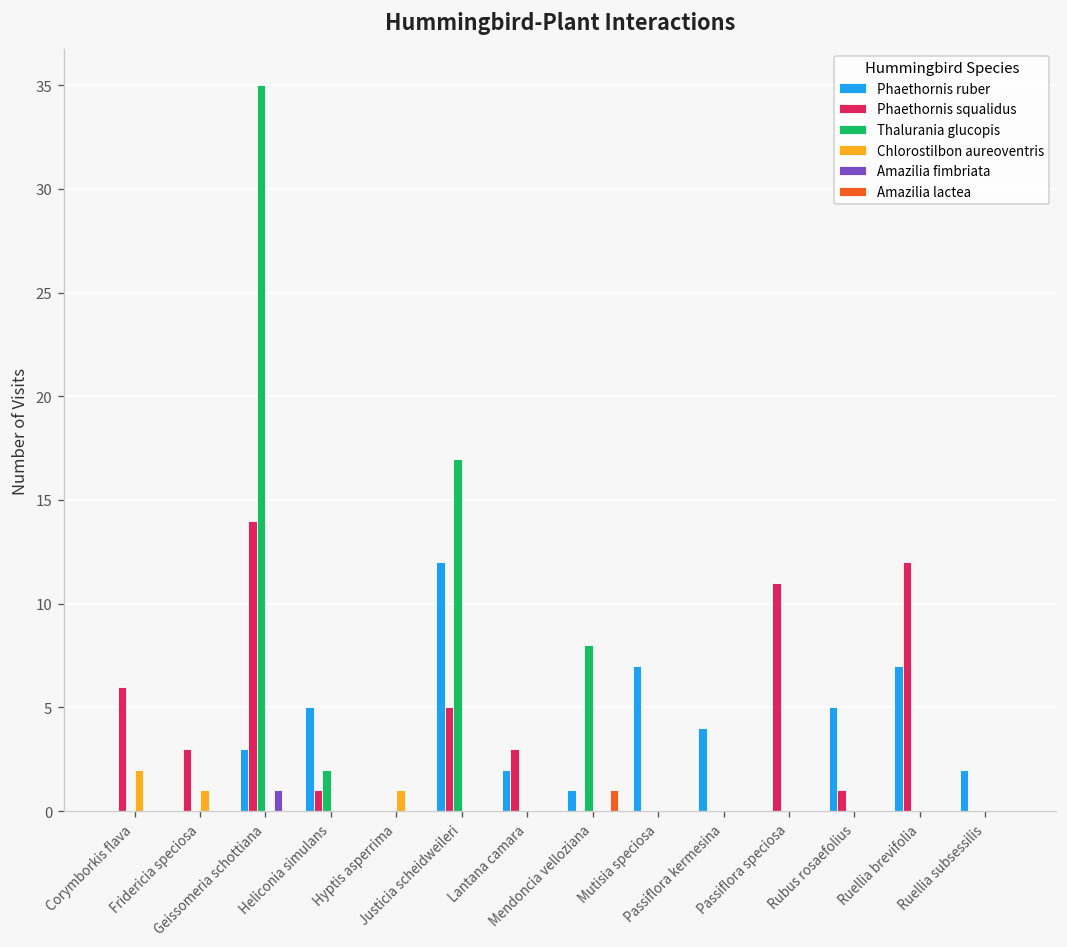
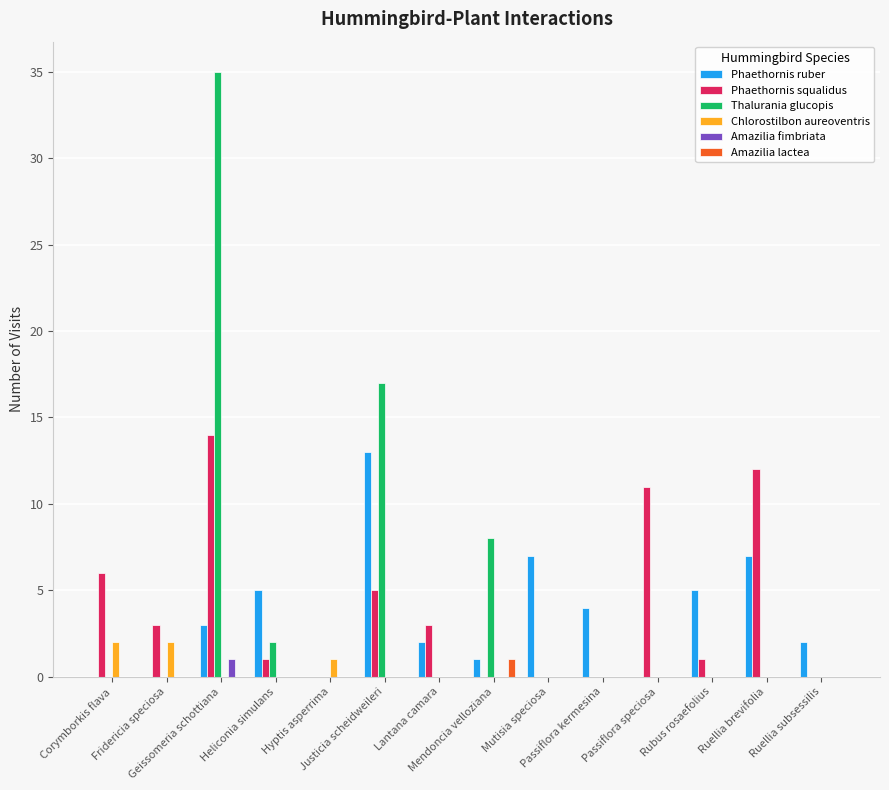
  {
    "Phaethornis ruber": {
      "Corymborkis flava": 0,
      "Fridericia speciosa": 0,
      "Geissomeria schottiana": 3,
      "Heliconia simulans": 5,
      "Hyptis asperrima": 0,
-     "Justicia scheidweileri": 12,
+     "Justicia scheidweileri": 13,
      "Lantana camara": 2,
      "Mendoncia velloziana": 1,
      "Mutisia speciosa": 7,
      "Passiflora kermesina": 4,
      "Passiflora speciosa": 0,
      "Rubus rosaefolius": 5,
      "Ruellia brevifolia": 7,
      "Ruellia subsessilis": 2
    },
    "Phaethornis squalidus": {
      "Corymborkis flava": 6,
      "Fridericia speciosa": 3,
      "Geissomeria schottiana": 14,
      "Heliconia simulans": 1,
      "Hyptis asperrima": 0,
      "Justicia scheidweileri": 5,
      "Lantana camara": 3,
      "Mendoncia velloziana": 0,
      "Mutisia speciosa": 0,
      "Passiflora kermesina": 0,
      "Passiflora speciosa": 11,
      "Rubus rosaefolius": 1,
      "Ruellia brevifolia": 12,
      "Ruellia subsessilis": 0
    },
    "Thalurania glucopis": {
      "Corymborkis flava": 0,
      "Fridericia speciosa": 0,
      "Geissomeria schottiana": 35,
      "Heliconia simulans": 2,
      "Hyptis asperrima": 0,
      "Justicia scheidweileri": 17,
      "Lantana camara": 0,
      "Mendoncia velloziana": 8,
      "Mutisia speciosa": 0,
      "Passiflora kermesina": 0,
      "Passiflora speciosa": 0,
      "Rubus rosaefolius": 0,
      "Ruellia brevifolia": 0,
      "Ruellia subsessilis": 0
    },
    "Chlorostilbon aureoventris": {
      "Corymborkis flava": 2,
-     "Fridericia speciosa": 1,
+     "Fridericia speciosa": 2,
      "Geissomeria schottiana": 0,
      "Heliconia simulans": 0,
      "Hyptis asperrima": 1,
      "Justicia scheidweileri": 0,
      "Lantana camara": 0,
      "Mendoncia velloziana": 0,
      "Mutisia speciosa": 0,
      "Passiflora kermesina": 0,
      "Passiflora speciosa": 0,
      "Rubus rosaefolius": 0,
      "Ruellia brevifolia": 0,
      "Ruellia subsessilis": 0
    },
    "Amazilia fimbriata": {
      "Corymborkis flava": 0,
      "Fridericia speciosa": 0,
      "Geissomeria schottiana": 1,
      "Heliconia simulans": 0,
      "Hyptis asperrima": 0,
      "Justicia scheidweileri": 0,
      "Lantana camara": 0,
      "Mendoncia velloziana": 0,
      "Mutisia speciosa": 0,
      "Passiflora kermesina": 0,
      "Passiflora speciosa": 0,
      "Rubus rosaefolius": 0,
      "Ruellia brevifolia": 0,
      "Ruellia subsessilis": 0
    },
    "Amazilia lactea": {
      "Corymborkis flava": 0,
      "Fridericia speciosa": 0,
      "Geissomeria schottiana": 0,
      "Heliconia simulans": 0,
      "Hyptis asperrima": 0,
      "Justicia scheidweileri": 0,
      "Lantana camara": 0,
      "Mendoncia velloziana": 1,
      "Mutisia speciosa": 0,
      "Passiflora kermesina": 0,
      "Passiflora speciosa": 0,
      "Rubus rosaefolius": 0,
      "Ruellia brevifolia": 0,
      "Ruellia subsessilis": 0
    }
  }
